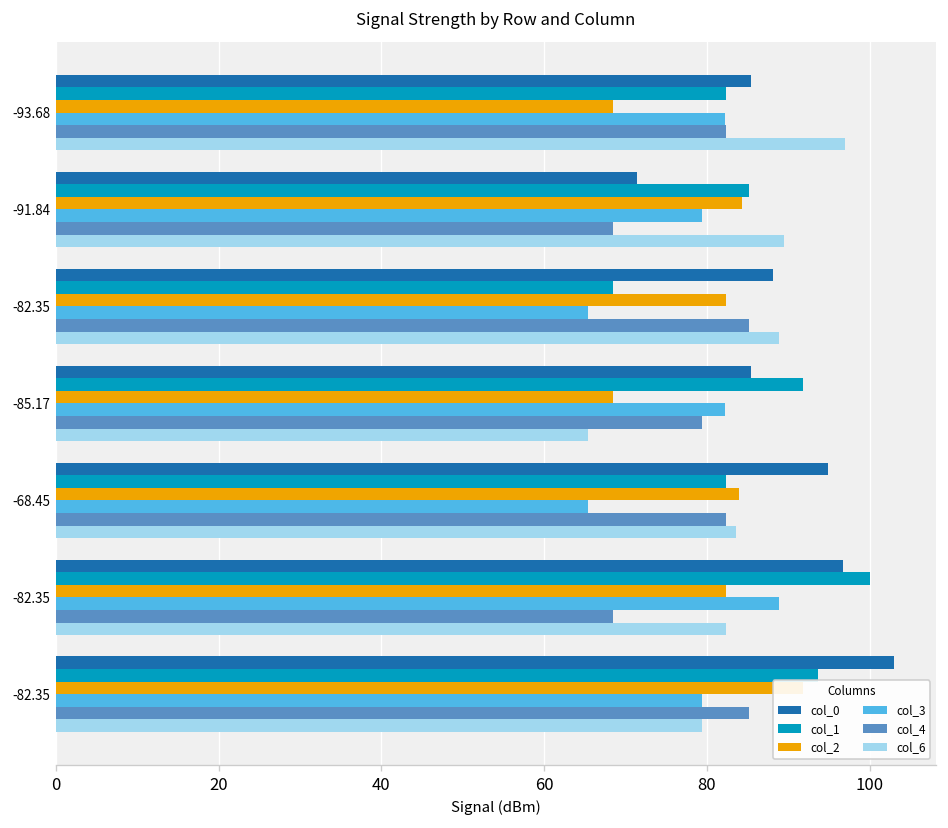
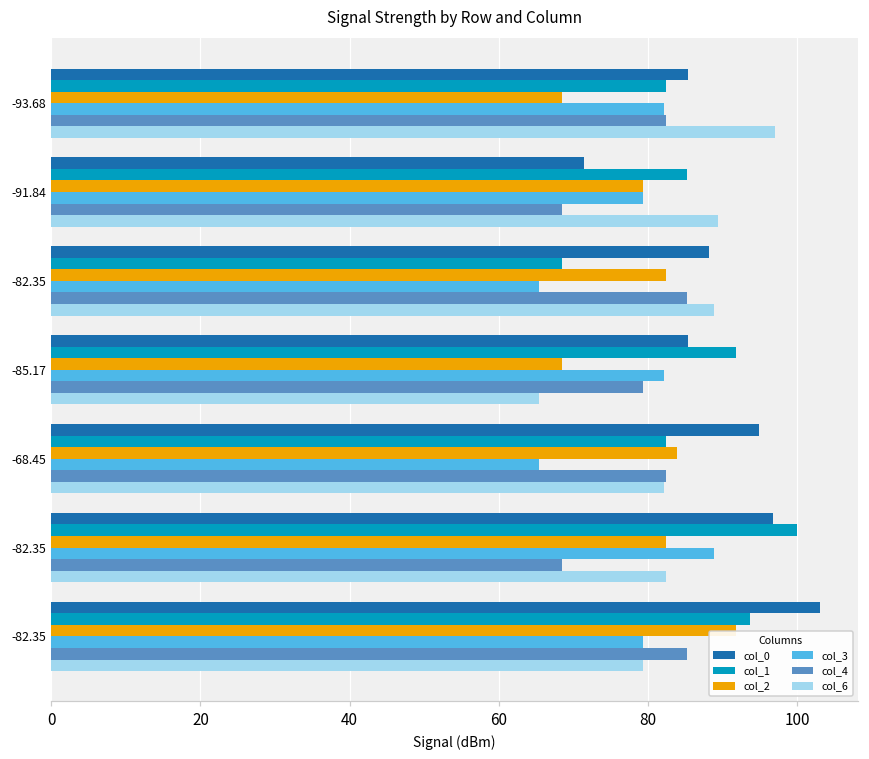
  {
    "col_2": {
      "-93.68": 68,
-     "-91.84": 84,
+     "-91.84": 79,
      "-85.17": 68,
      "-68.45": 84
    },
    "col_6": {
      "-93.68": 97,
      "-91.84": 89,
      "-85.17": 65,
-     "-68.45": 84
+     "-68.45": 82
    }
  }
